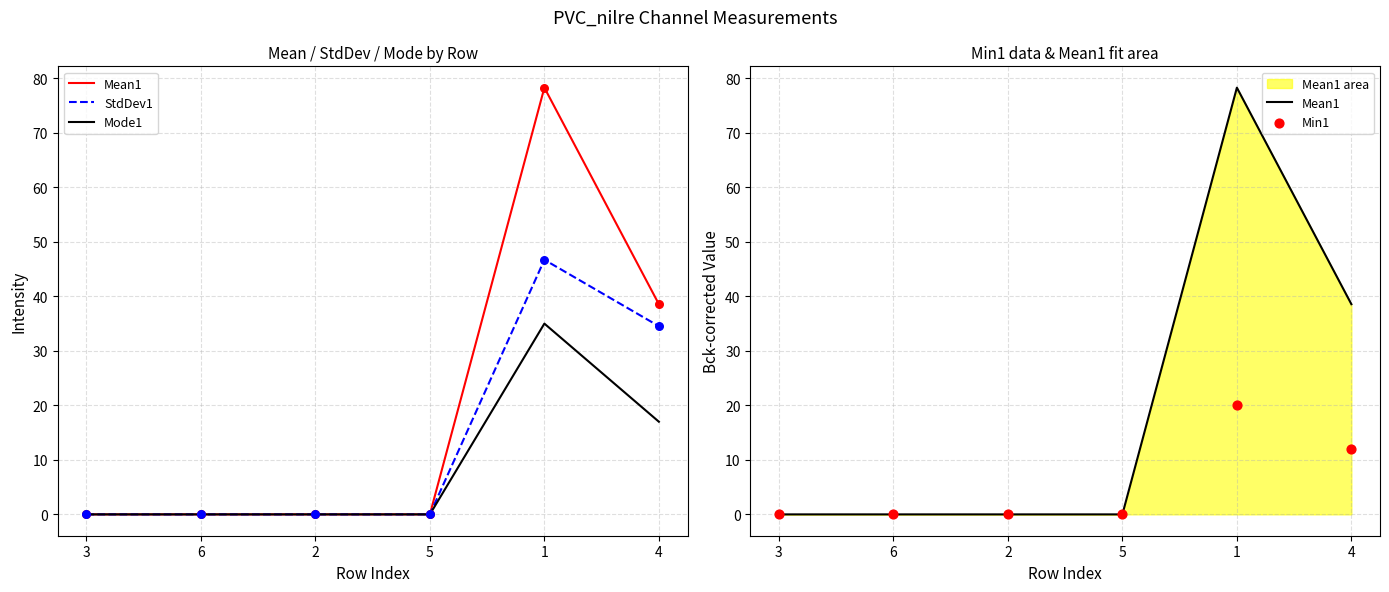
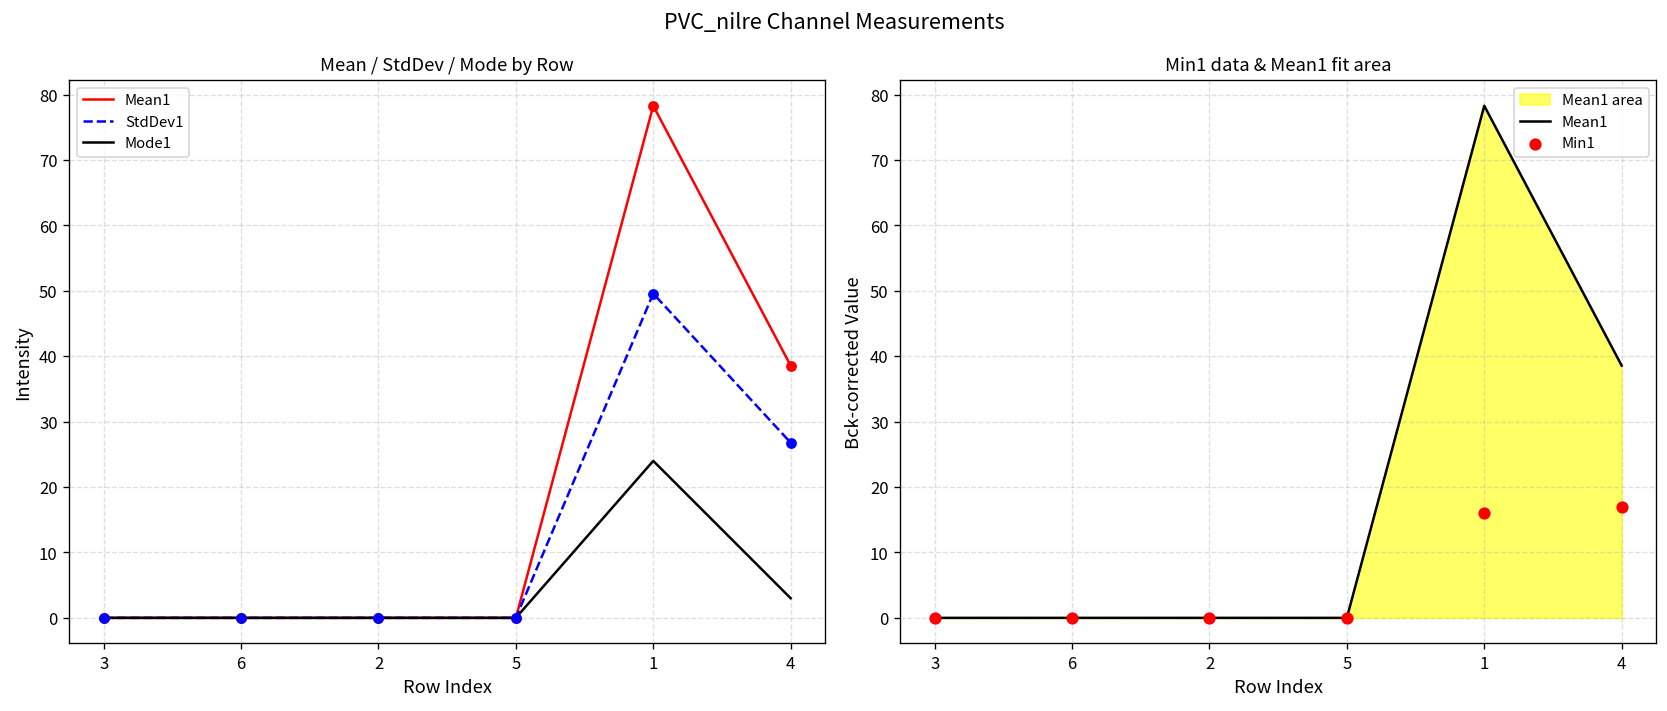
  {
    "Mean / StdDev / Mode by Row": {
      "StdDev1": {
-       "1": 47,
-       "4": 35
+       "1": 50,
+       "4": 27
      },
      "Mode1": {
-       "1": 35,
-       "4": 17
+       "1": 24,
+       "4": 3
      }
    },
    "Min1 data & Mean1 fit area": {
      "Mean1 area": {
        "1": 78,
        "4": 39
      },
      "Min1": {
-       "1": 20,
-       "4": 12
+       "1": 16,
+       "4": 17
      }
    }
  }
